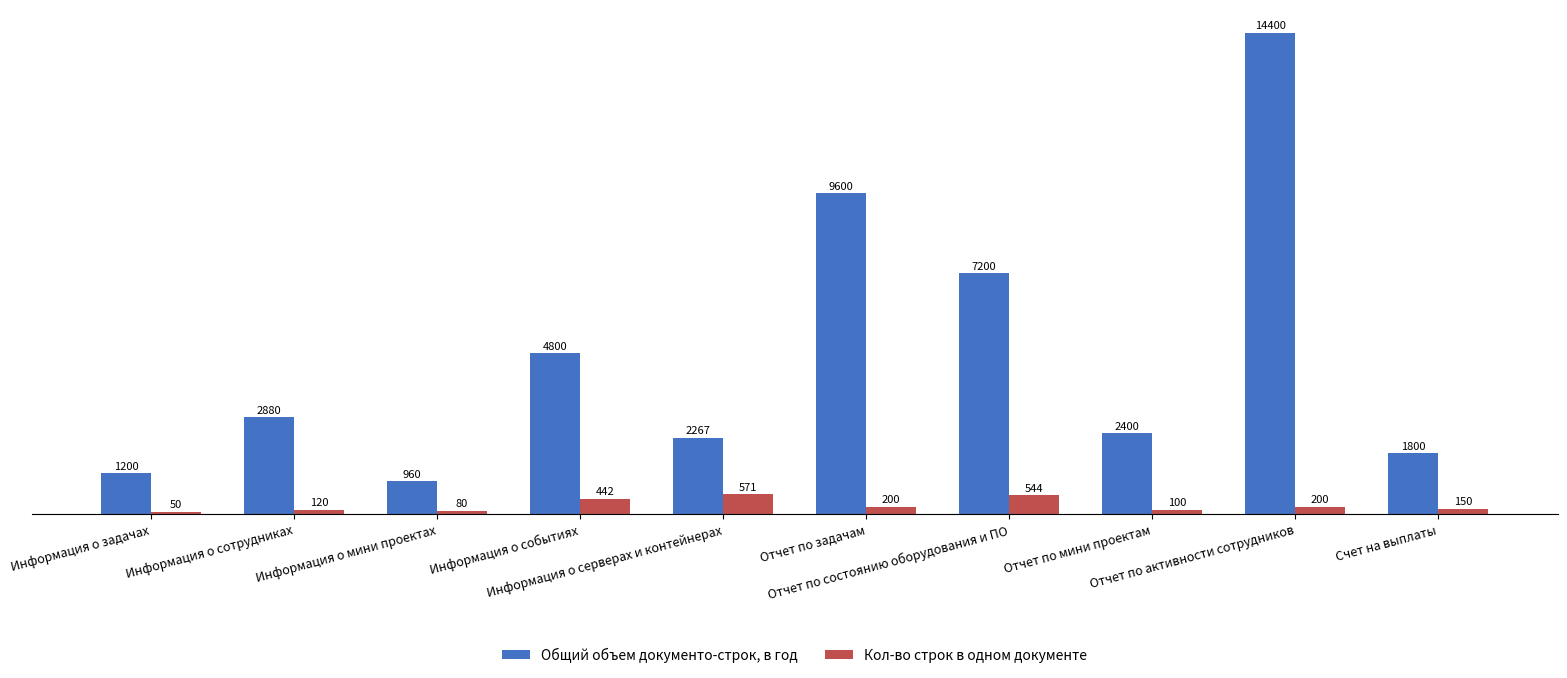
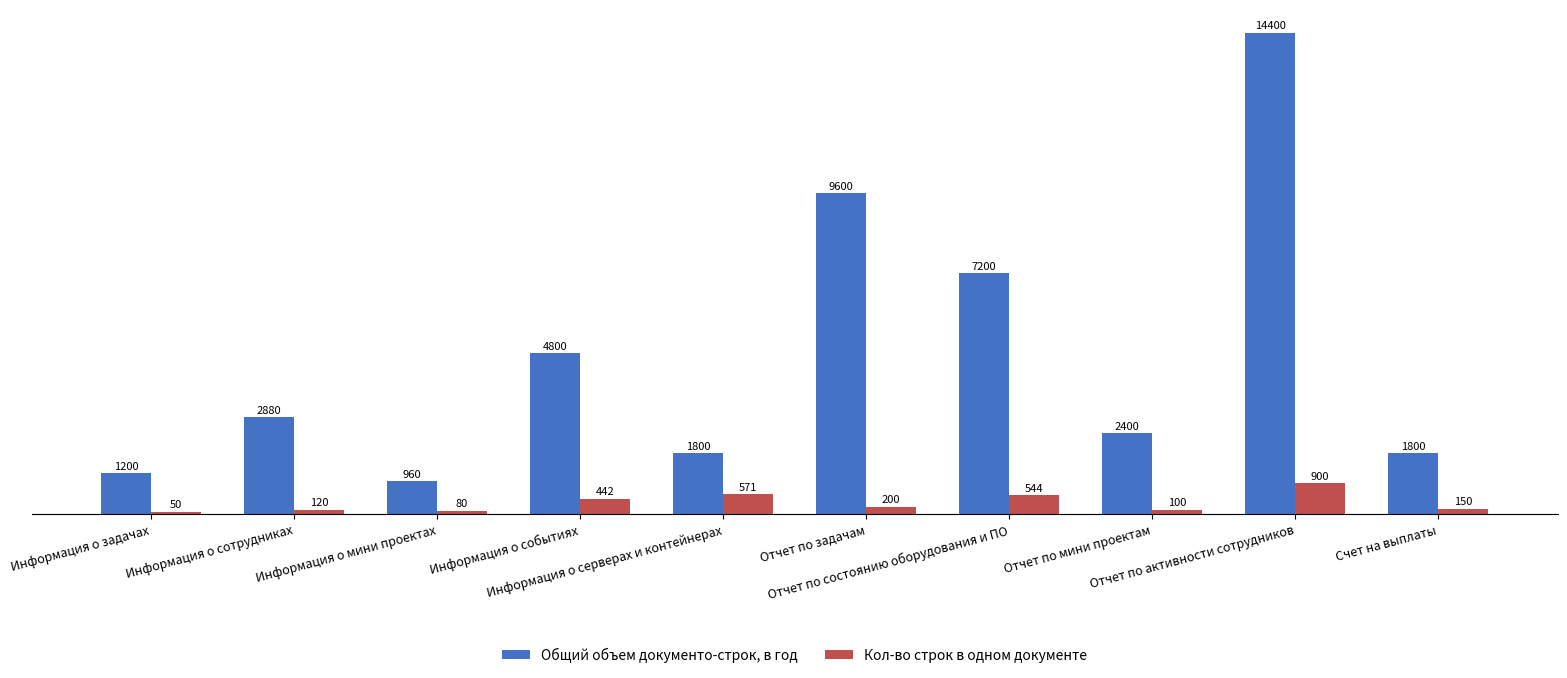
  {
    "Общий объем документо-строк, в год": {
      "Информация о задачах": 1200,
      "Информация о сотрудниках": 2880,
      "Информация о мини проектах": 960,
      "Информация о событиях": 4800,
-     "Информация о серверах и контейнерах": 2267,
+     "Информация о серверах и контейнерах": 1800,
      "Отчет по задачам": 9600,
      "Отчет по состоянию оборудования и ПО": 7200,
      "Отчет по мини проектам": 2400,
      "Отчет по активности сотрудников": 14400,
      "Счет на выплаты": 1800
    },
    "Кол-во строк в одном документе": {
      "Информация о задачах": 50,
      "Информация о сотрудниках": 120,
      "Информация о мини проектах": 80,
      "Информация о событиях": 442,
      "Информация о серверах и контейнерах": 571,
      "Отчет по задачам": 200,
      "Отчет по состоянию оборудования и ПО": 544,
      "Отчет по мини проектам": 100,
-     "Отчет по активности сотрудников": 200,
+     "Отчет по активности сотрудников": 900,
      "Счет на выплаты": 150
    }
  }
